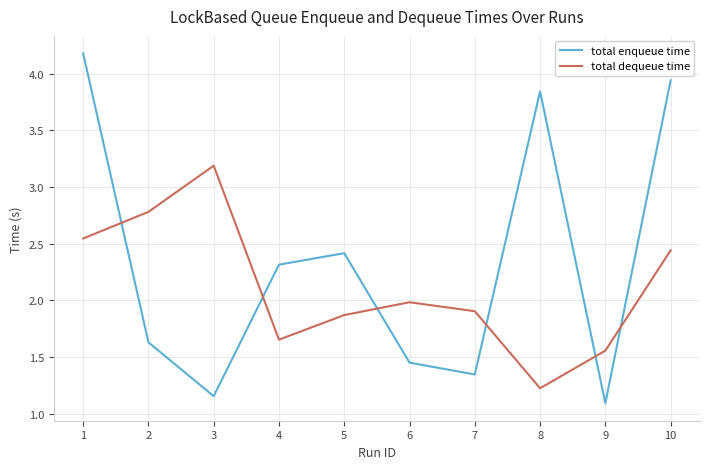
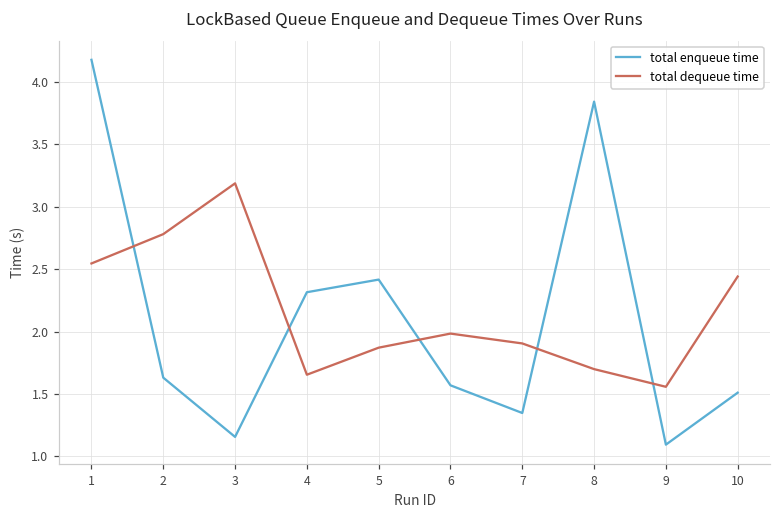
  {
    "total enqueue time": {
      "1": 4.18,
      "2": 1.63,
      "3": 1.16,
      "4": 2.32,
      "5": 2.42,
-     "6": 1.45,
+     "6": 1.57,
      "7": 1.35,
      "8": 3.84,
      "9": 1.09,
-     "10": 3.94
+     "10": 1.51
    },
    "total dequeue time": {
      "1": 2.55,
      "2": 2.78,
      "3": 3.19,
      "4": 1.65,
      "5": 1.87,
      "6": 1.98,
      "7": 1.90,
-     "8": 1.23,
+     "8": 1.70,
      "9": 1.56,
      "10": 2.44
    }
  }
